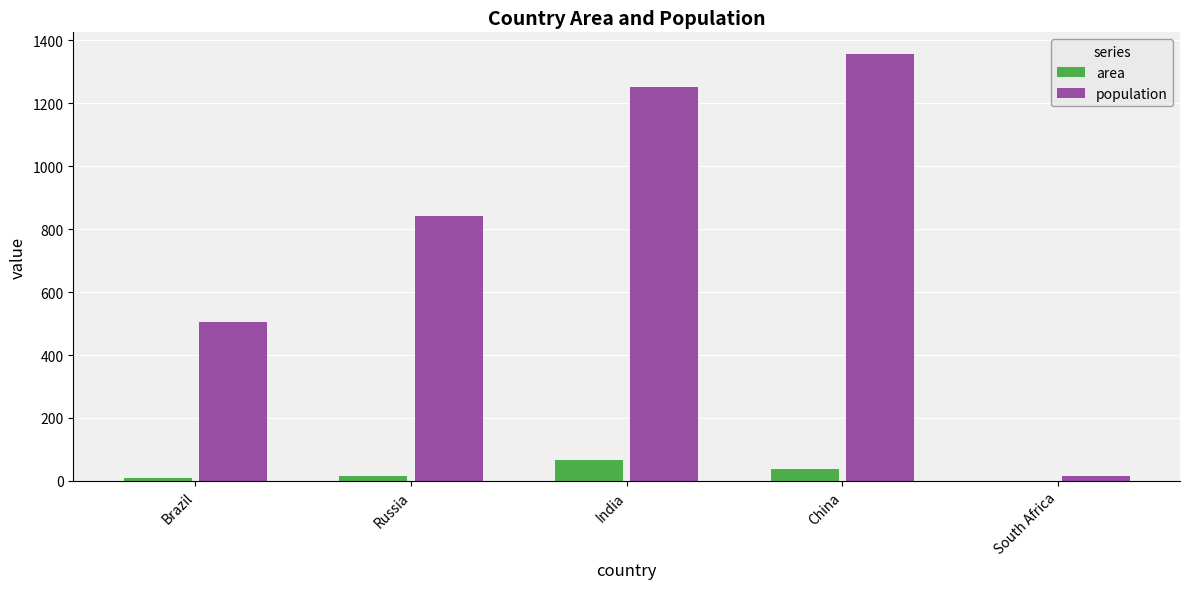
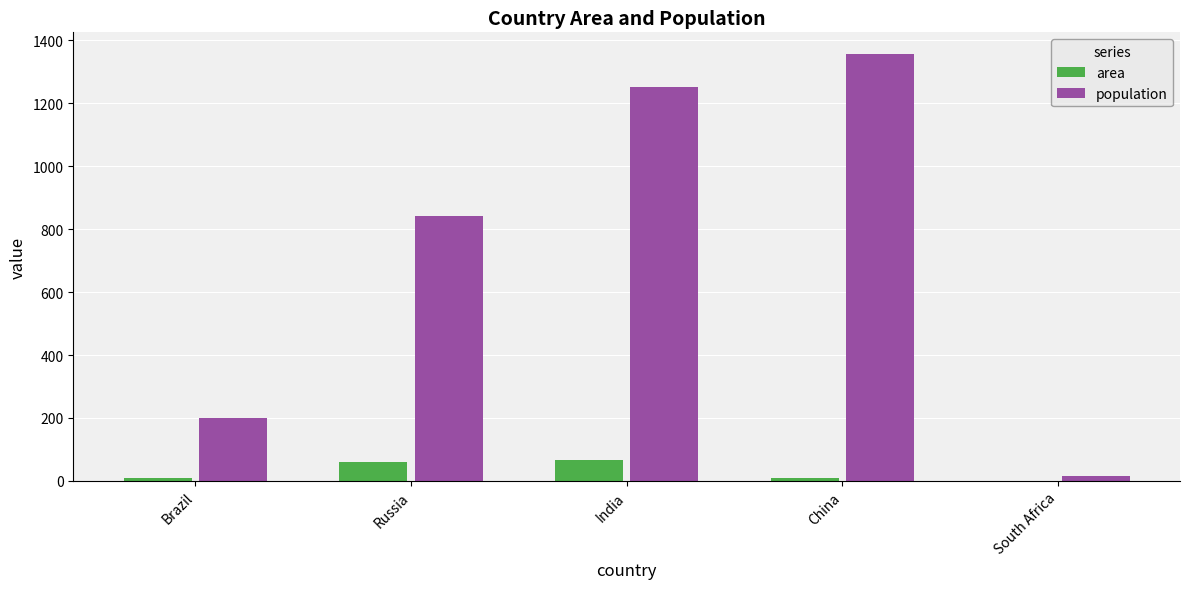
  {
    "area": {
      "Brazil": 10,
-     "Russia": 20,
+     "Russia": 60,
      "India": 70,
-     "China": 40
+     "China": 10
    },
    "population": {
-     "Brazil": 510,
+     "Brazil": 200,
      "Russia": 840,
      "India": 1250,
      "China": 1360,
      "South Africa": 10
    }
  }
